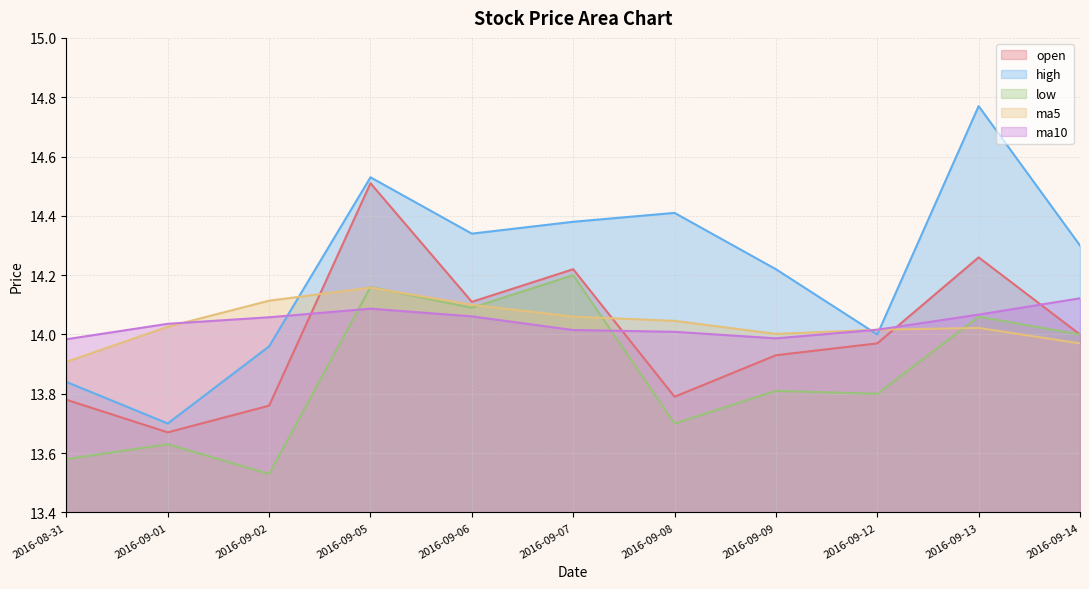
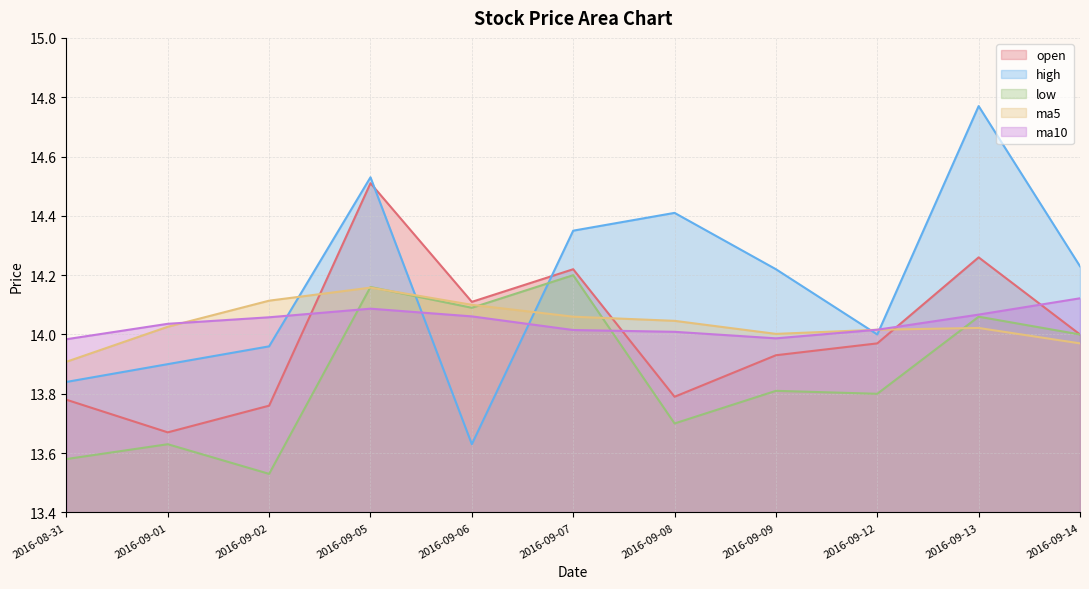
  {
    "high": {
      "2016-08-31": 13.84,
-     "2016-09-01": 13.7,
+     "2016-09-01": 13.9,
      "2016-09-02": 13.96,
      "2016-09-05": 14.53,
-     "2016-09-06": 14.34,
-     "2016-09-07": 14.38,
+     "2016-09-06": 13.63,
+     "2016-09-07": 14.35,
      "2016-09-08": 14.41,
      "2016-09-09": 14.22,
      "2016-09-12": 14.00,
      "2016-09-13": 14.77,
-     "2016-09-14": 14.30
+     "2016-09-14": 14.23
    }
  }
